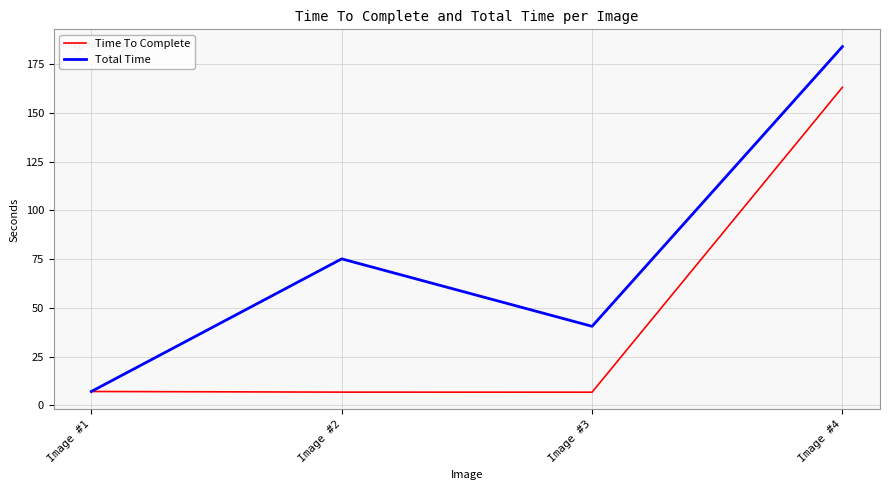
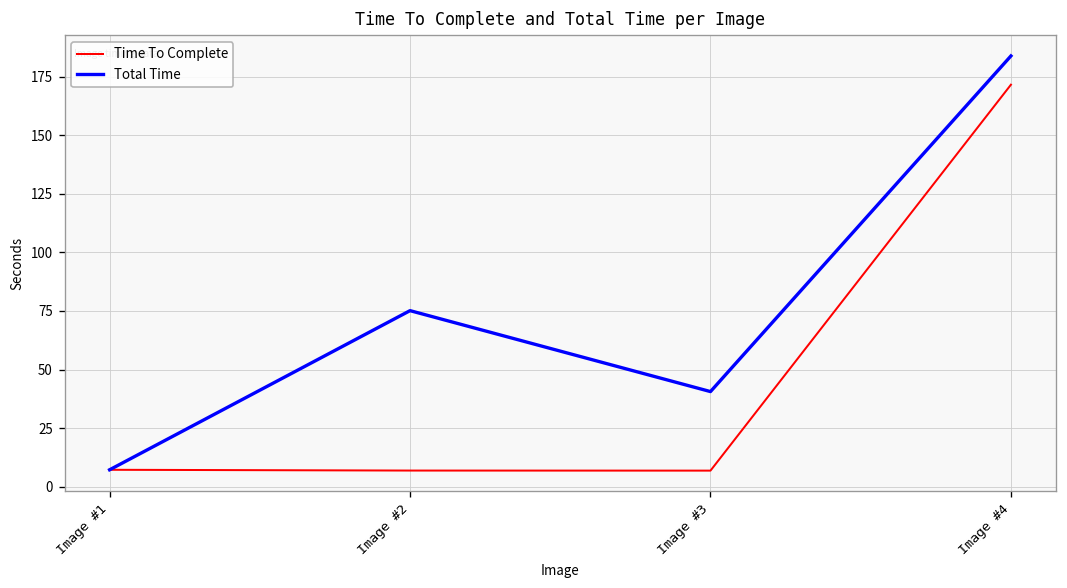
  {
    "Time To Complete": {
      "Image #2": 7,
      "Image #3": 7,
-     "Image #4": 163
+     "Image #4": 172
    },
    "Total Time": {
      "Image #2": 75,
      "Image #3": 41,
      "Image #4": 184
    }
  }
